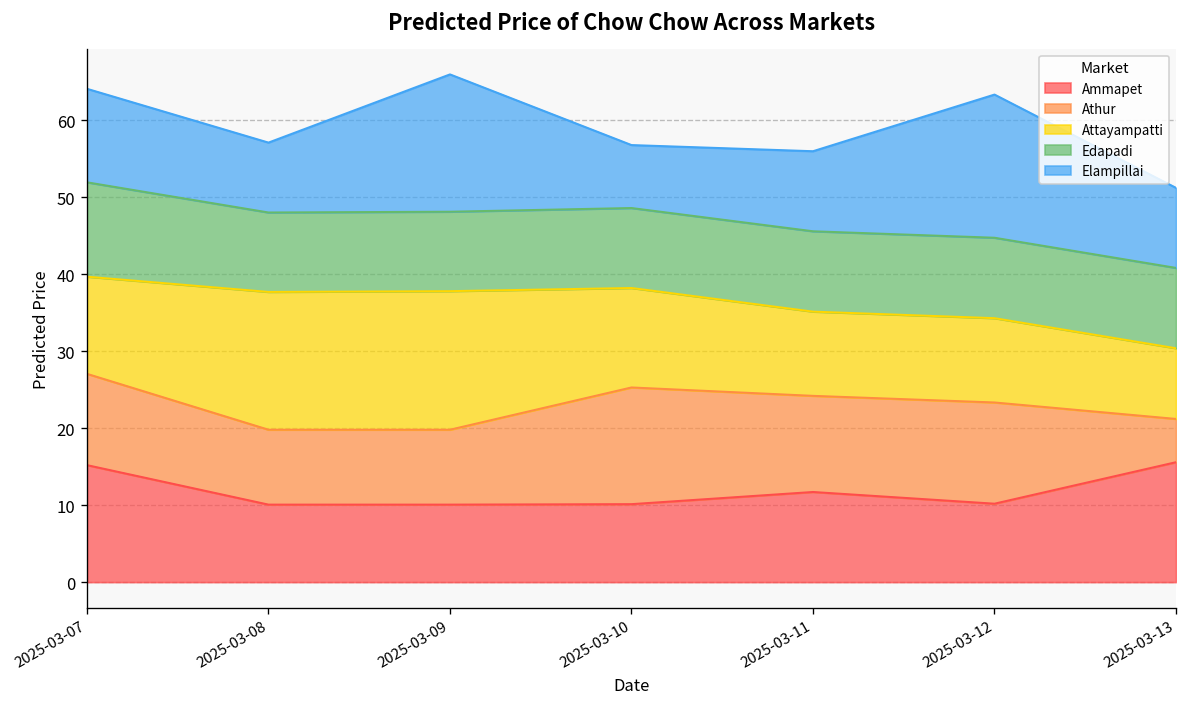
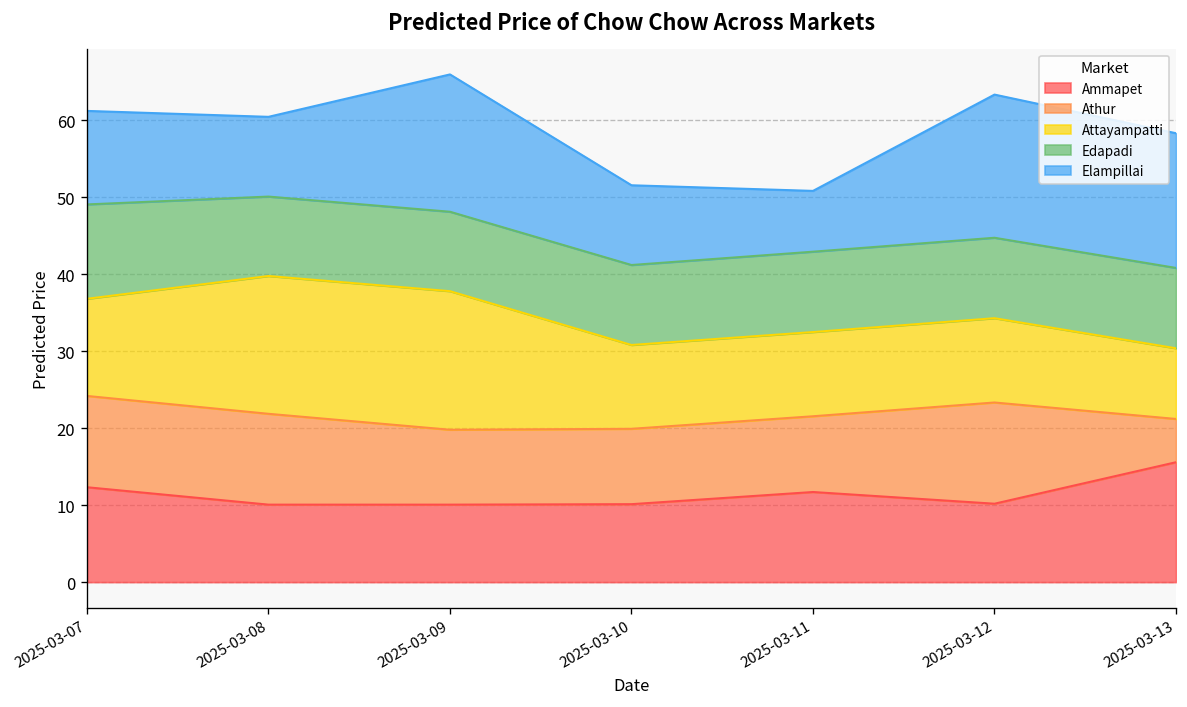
  {
    "Ammapet": {
-     "2025-03-07": 15,
+     "2025-03-07": 12,
      "2025-03-08": 10,
      "2025-03-09": 10,
      "2025-03-10": 10,
      "2025-03-11": 12,
      "2025-03-12": 10,
      "2025-03-13": 16
    },
    "Athur": {
      "2025-03-07": 12,
-     "2025-03-08": 10,
+     "2025-03-08": 12,
      "2025-03-09": 10,
-     "2025-03-10": 15,
-     "2025-03-11": 12,
+     "2025-03-10": 10,
+     "2025-03-11": 10,
      "2025-03-12": 13,
      "2025-03-13": 6
    },
    "Attayampatti": {
      "2025-03-07": 13,
      "2025-03-08": 18,
      "2025-03-09": 18,
-     "2025-03-10": 13,
+     "2025-03-10": 11,
      "2025-03-11": 11,
      "2025-03-12": 11,
      "2025-03-13": 9
    },
    "Edapadi": {
      "2025-03-07": 12,
      "2025-03-08": 10,
      "2025-03-09": 10,
      "2025-03-10": 10,
      "2025-03-11": 10,
      "2025-03-12": 10,
      "2025-03-13": 10
    },
    "Elampillai": {
      "2025-03-07": 12,
-     "2025-03-08": 9,
+     "2025-03-08": 10,
      "2025-03-09": 18,
-     "2025-03-10": 8,
-     "2025-03-11": 10,
+     "2025-03-10": 10,
+     "2025-03-11": 8,
      "2025-03-12": 19,
-     "2025-03-13": 10
+     "2025-03-13": 18
    }
  }
